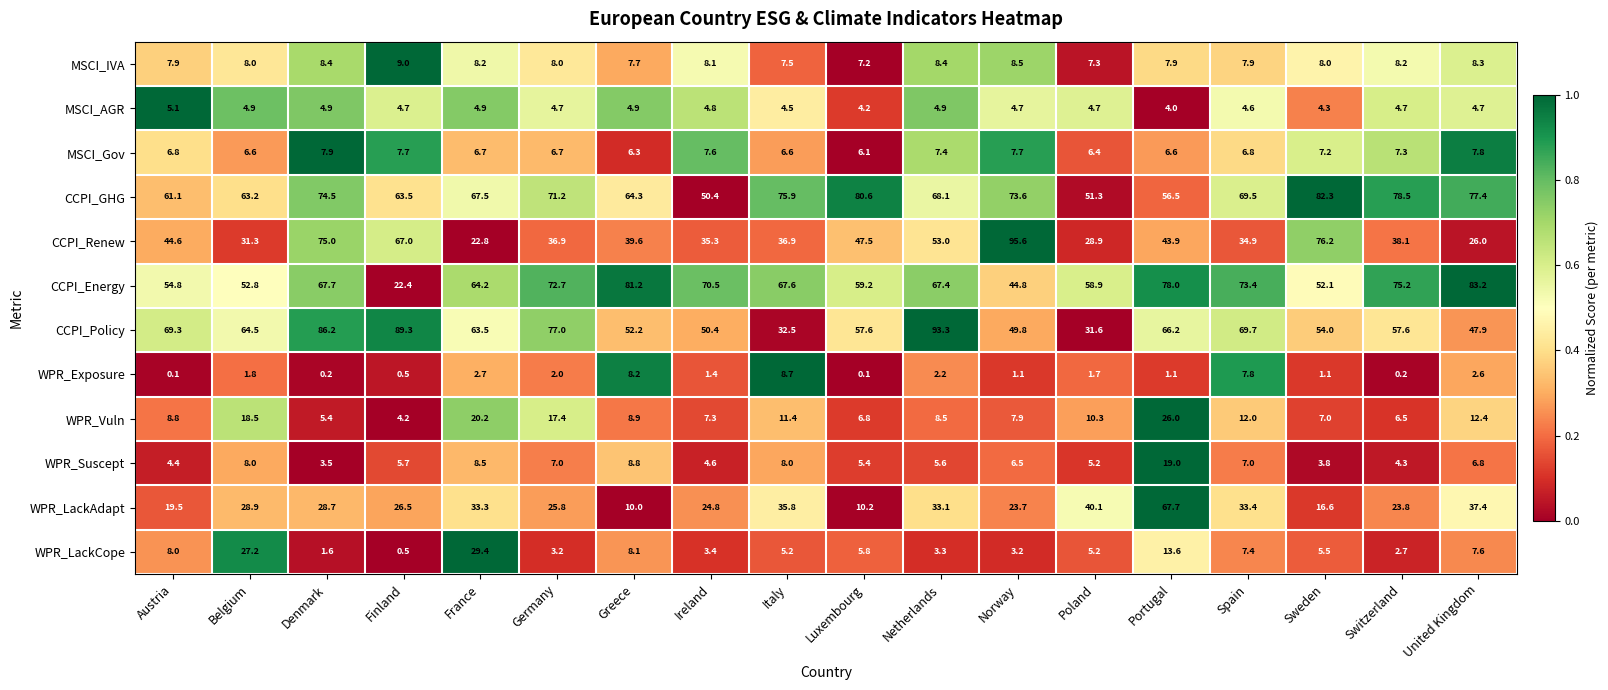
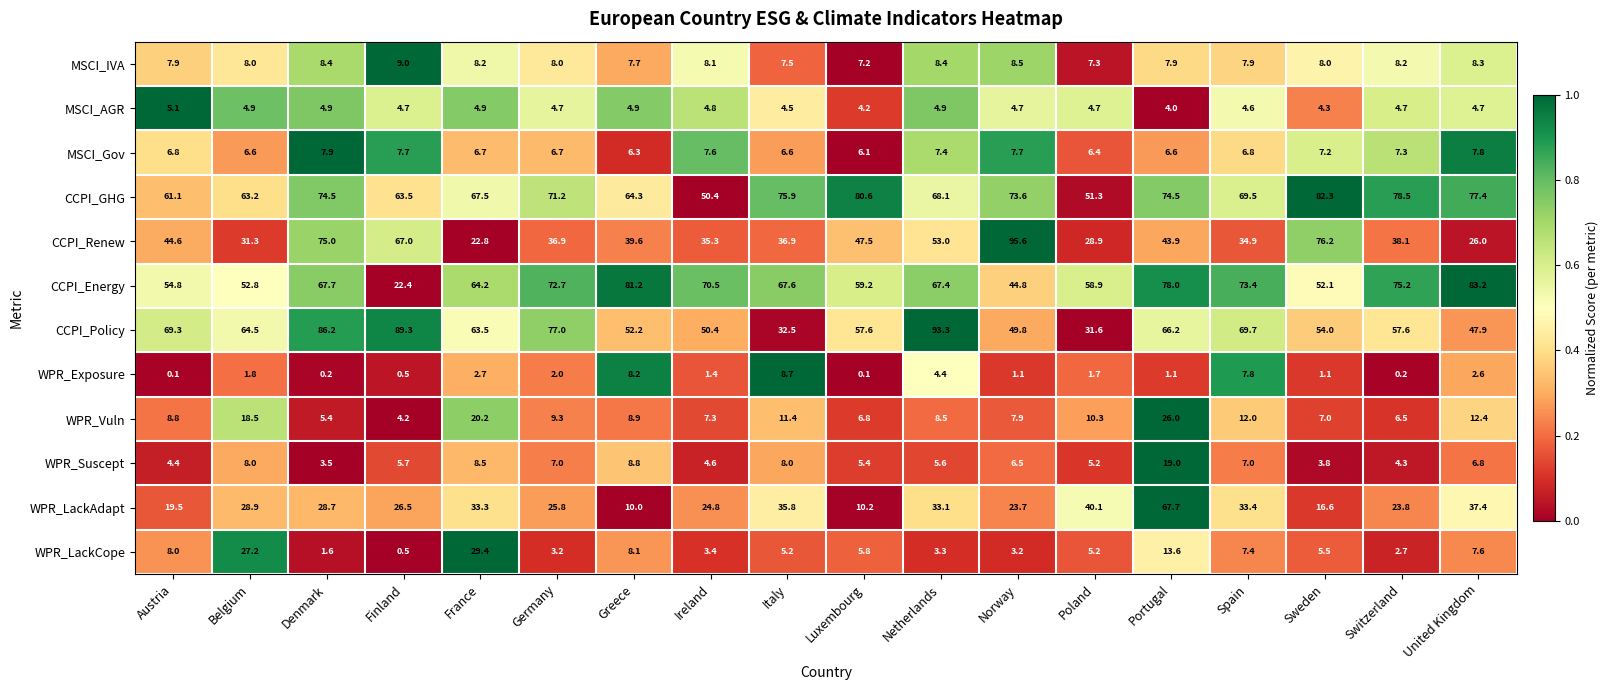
  {
    "CCPI_GHG": {
      "Austria": 61.1,
      "Belgium": 63.2,
      "Denmark": 74.5,
      "Finland": 63.5,
      "France": 67.5,
      "Germany": 71.2,
      "Greece": 64.3,
      "Ireland": 50.4,
      "Italy": 75.9,
      "Luxembourg": 80.6,
      "Netherlands": 68.1,
      "Norway": 73.6,
      "Poland": 51.3,
-     "Portugal": 56.5,
+     "Portugal": 74.5,
      "Spain": 69.5,
      "Sweden": 82.3,
      "Switzerland": 78.5,
      "United Kingdom": 77.4
    },
    "WPR_Exposure": {
      "Austria": 0.1,
      "Belgium": 1.8,
      "Denmark": 0.2,
      "Finland": 0.5,
      "France": 2.7,
      "Germany": 2.0,
      "Greece": 8.2,
      "Ireland": 1.4,
      "Italy": 8.7,
      "Luxembourg": 0.1,
-     "Netherlands": 2.2,
+     "Netherlands": 4.4,
      "Norway": 1.1,
      "Poland": 1.7,
      "Portugal": 1.1,
      "Spain": 7.8,
      "Sweden": 1.1,
      "Switzerland": 0.2,
      "United Kingdom": 2.6
    },
    "WPR_Vuln": {
      "Austria": 8.8,
      "Belgium": 18.5,
      "Denmark": 5.4,
      "Finland": 4.2,
      "France": 20.2,
-     "Germany": 17.4,
+     "Germany": 9.3,
      "Greece": 8.9,
      "Ireland": 7.3,
      "Italy": 11.4,
      "Luxembourg": 6.8,
      "Netherlands": 8.5,
      "Norway": 7.9,
      "Poland": 10.3,
      "Portugal": 26.0,
      "Spain": 12.0,
      "Sweden": 7.0,
      "Switzerland": 6.5,
      "United Kingdom": 12.4
    }
  }
